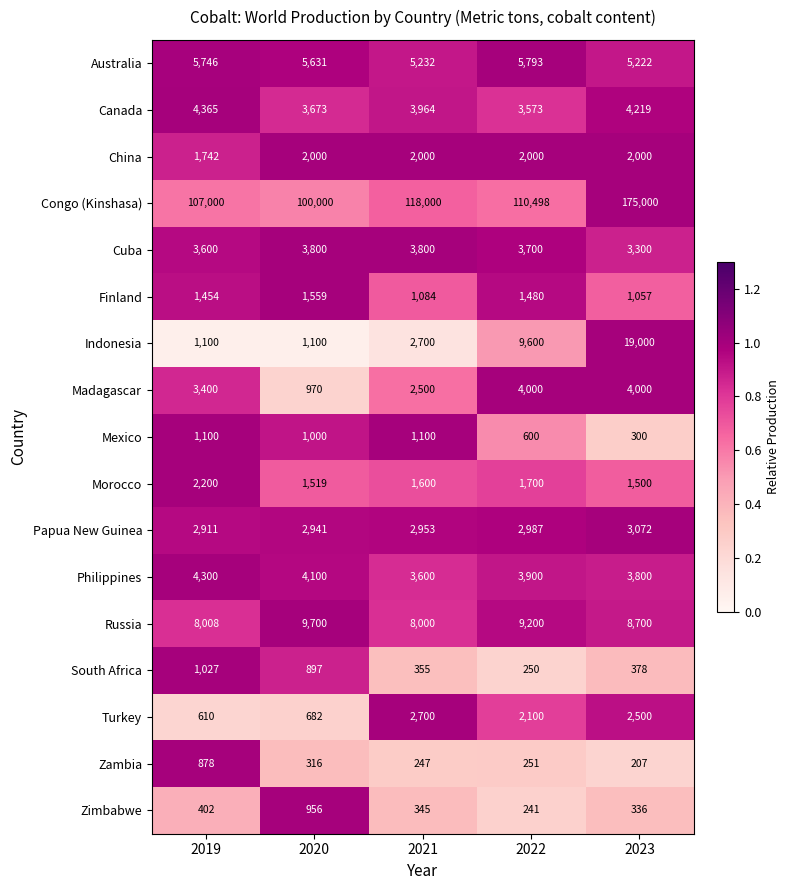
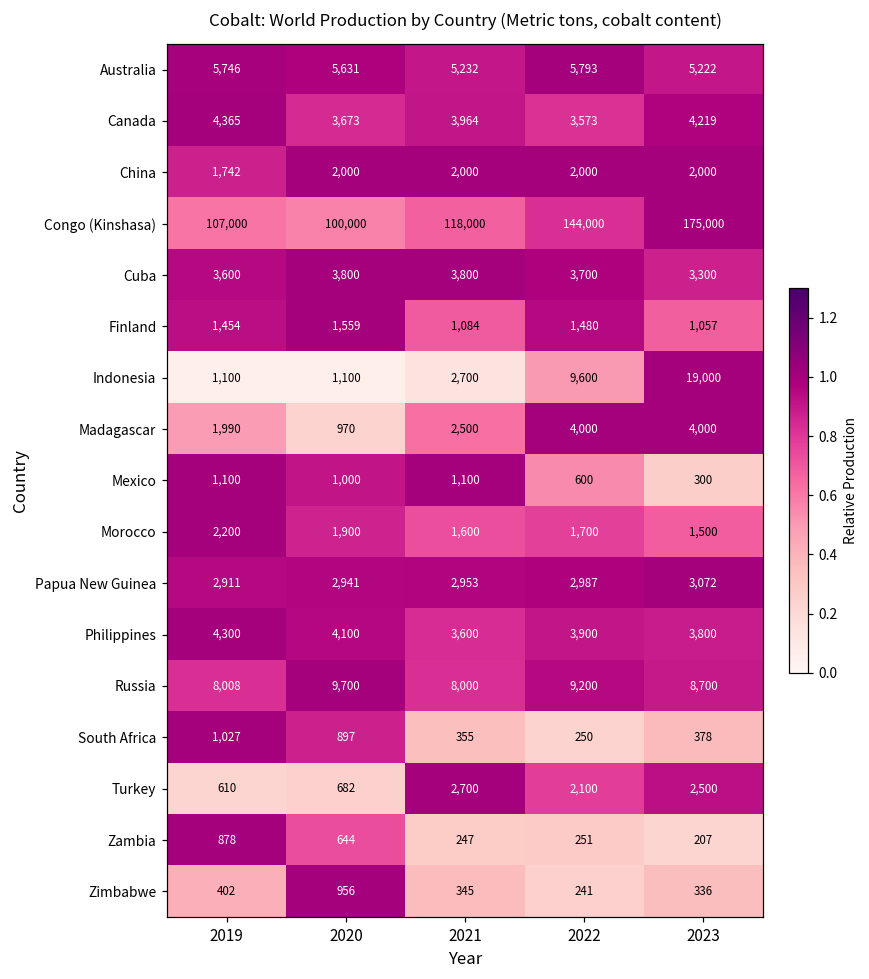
  {
    "Australia": {
      "2019": "5,746",
      "2020": "5,631",
      "2021": "5,232",
      "2022": "5,793",
      "2023": "5,222"
    },
    "Canada": {
      "2019": "4,365",
      "2020": "3,673",
      "2021": "3,964",
      "2022": "3,573",
      "2023": "4,219"
    },
    "China": {
      "2019": "1,742",
      "2020": "2,000",
      "2021": "2,000",
      "2022": "2,000",
      "2023": "2,000"
    },
    "Congo (Kinshasa)": {
      "2019": "107,000",
      "2020": "100,000",
      "2021": "118,000",
-     "2022": "110,498",
+     "2022": "144,000",
      "2023": "175,000"
    },
    "Cuba": {
      "2019": "3,600",
      "2020": "3,800",
      "2021": "3,800",
      "2022": "3,700",
      "2023": "3,300"
    },
    "Finland": {
      "2019": "1,454",
      "2020": "1,559",
      "2021": "1,084",
      "2022": "1,480",
      "2023": "1,057"
    },
    "Indonesia": {
      "2019": "1,100",
      "2020": "1,100",
      "2021": "2,700",
      "2022": "9,600",
      "2023": "19,000"
    },
    "Madagascar": {
-     "2019": "3,400",
+     "2019": "1,990",
      "2020": "970",
      "2021": "2,500",
      "2022": "4,000",
      "2023": "4,000"
    },
    "Mexico": {
      "2019": "1,100",
      "2020": "1,000",
      "2021": "1,100",
      "2022": "600",
      "2023": "300"
    },
    "Morocco": {
      "2019": "2,200",
-     "2020": "1,519",
+     "2020": "1,900",
      "2021": "1,600",
      "2022": "1,700",
      "2023": "1,500"
    },
    "Papua New Guinea": {
      "2019": "2,911",
      "2020": "2,941",
      "2021": "2,953",
      "2022": "2,987",
      "2023": "3,072"
    },
    "Philippines": {
      "2019": "4,300",
      "2020": "4,100",
      "2021": "3,600",
      "2022": "3,900",
      "2023": "3,800"
    },
    "Russia": {
      "2019": "8,008",
      "2020": "9,700",
      "2021": "8,000",
      "2022": "9,200",
      "2023": "8,700"
    },
    "South Africa": {
      "2019": "1,027",
      "2020": "897",
      "2021": "355",
      "2022": "250",
      "2023": "378"
    },
    "Turkey": {
      "2019": "610",
      "2020": "682",
      "2021": "2,700",
      "2022": "2,100",
      "2023": "2,500"
    },
    "Zambia": {
      "2019": "878",
-     "2020": "316",
+     "2020": "644",
      "2021": "247",
      "2022": "251",
      "2023": "207"
    },
    "Zimbabwe": {
      "2019": "402",
      "2020": "956",
      "2021": "345",
      "2022": "241",
      "2023": "336"
    }
  }
